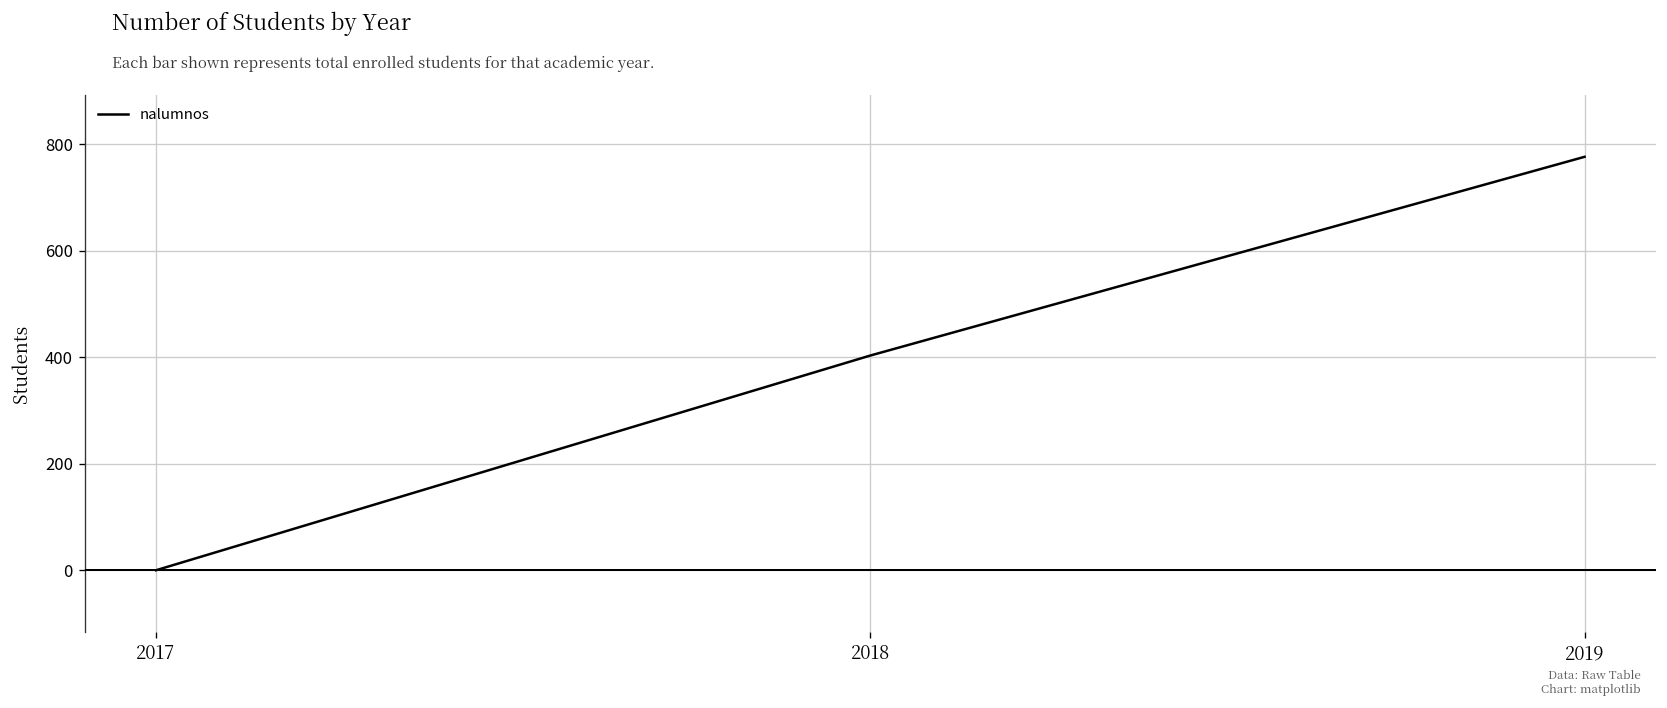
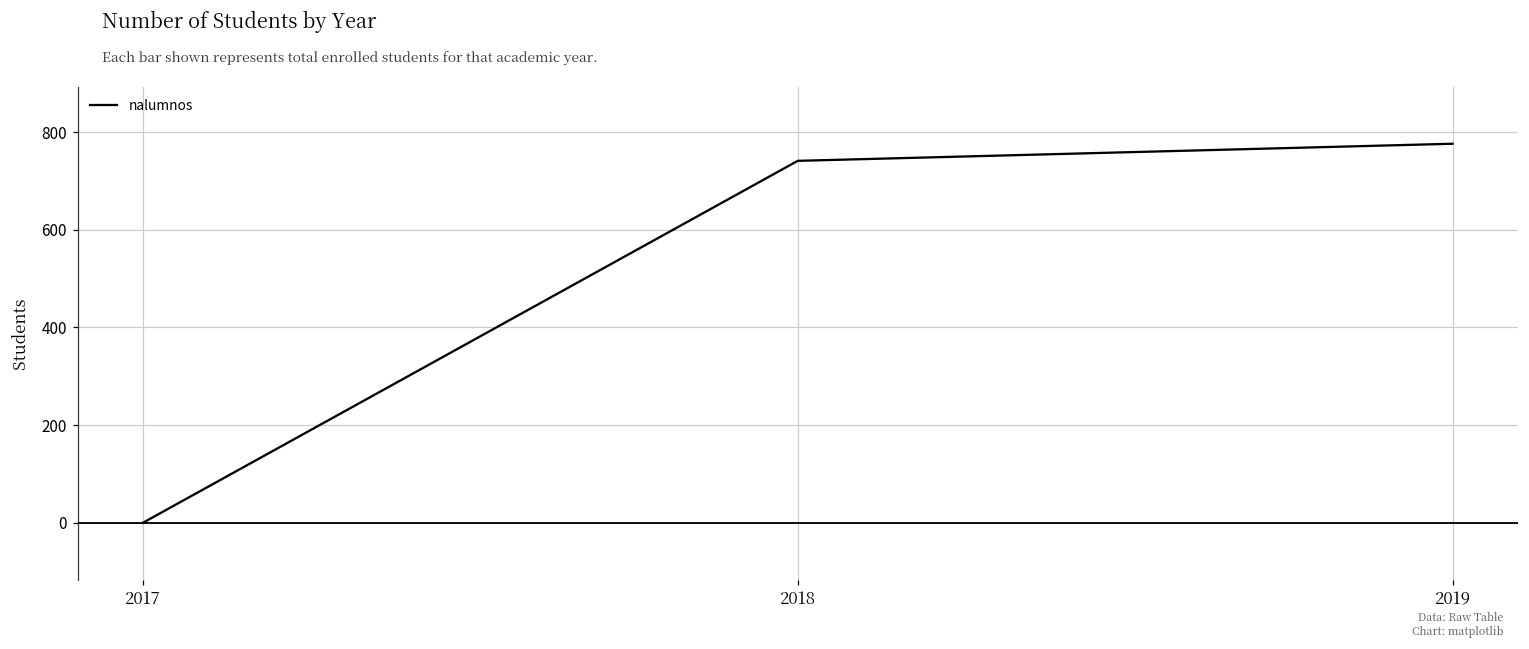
  {
    "2017": 0,
-   "2018": 400,
+   "2018": 740,
    "2019": 780
  }
